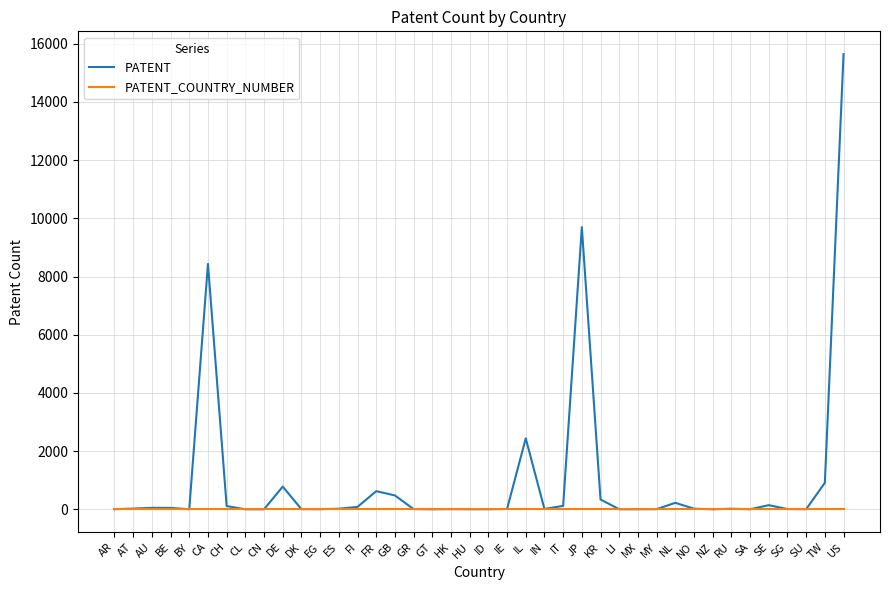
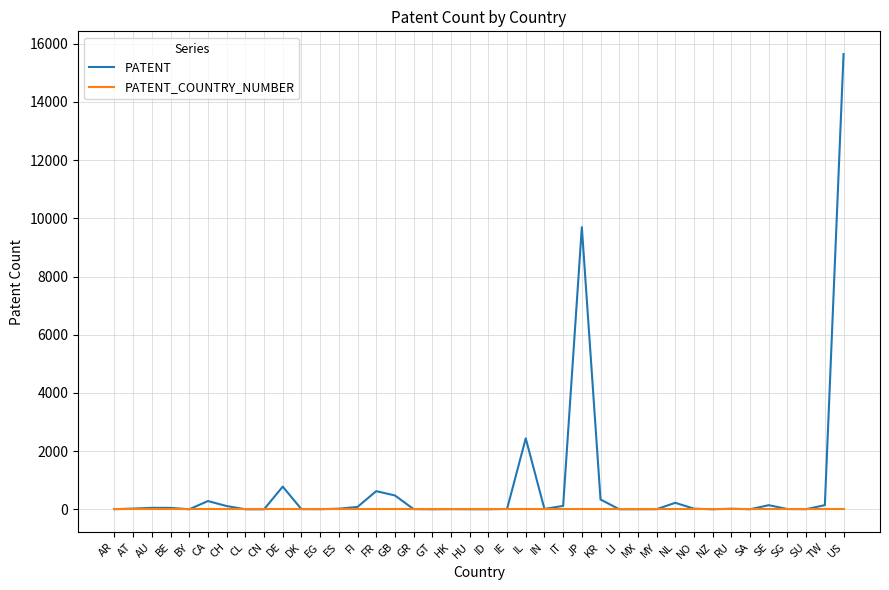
  {
    "PATENT": {
-     "CA": 8400,
+     "CA": 300,
      "CH": 100,
      "DE": 800,
      "FR": 600,
      "GB": 500,
      "IL": 2400,
      "IT": 100,
      "JP": 9700,
      "KR": 300,
      "NL": 200,
      "SE": 100,
-     "TW": 900,
+     "TW": 100,
      "US": 15600
    },
    "PATENT_COUNTRY_NUMBER": {
      "CA": 0,
      "CH": 0,
      "DE": 0,
      "FR": 0,
      "GB": 0,
      "IL": 0,
      "IT": 0,
      "JP": 0,
      "KR": 0,
      "NL": 0,
      "SE": 0,
      "TW": 0,
      "US": 0
    }
  }
